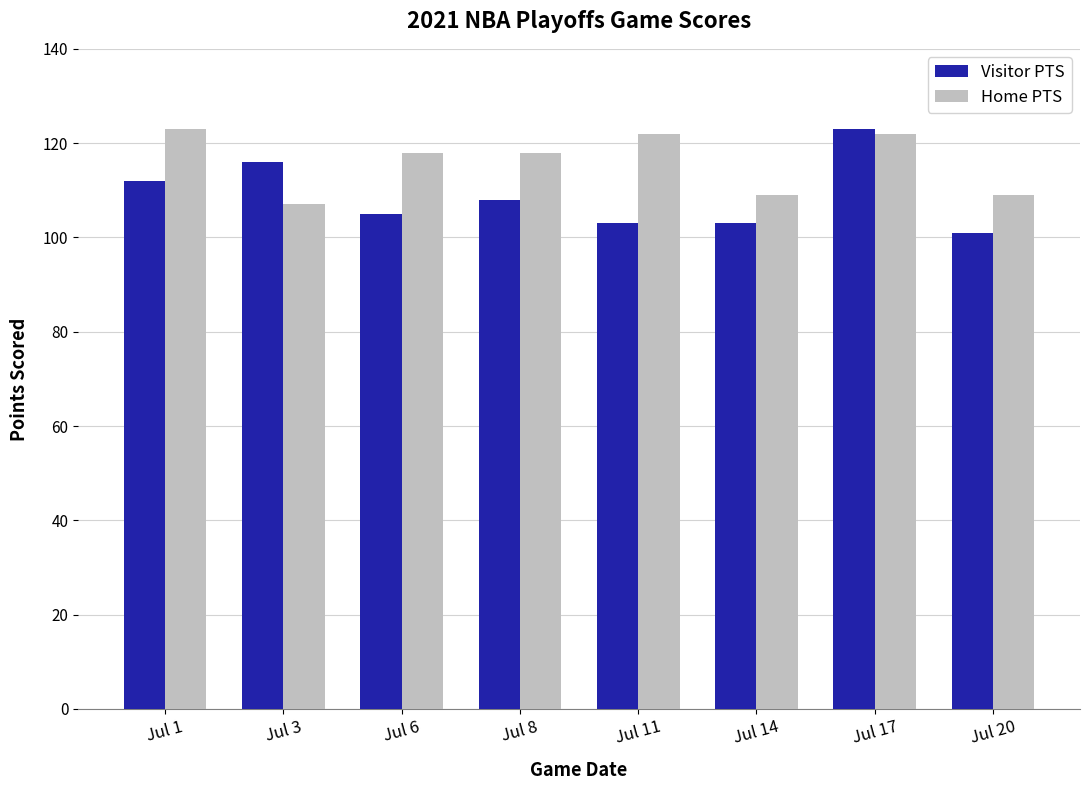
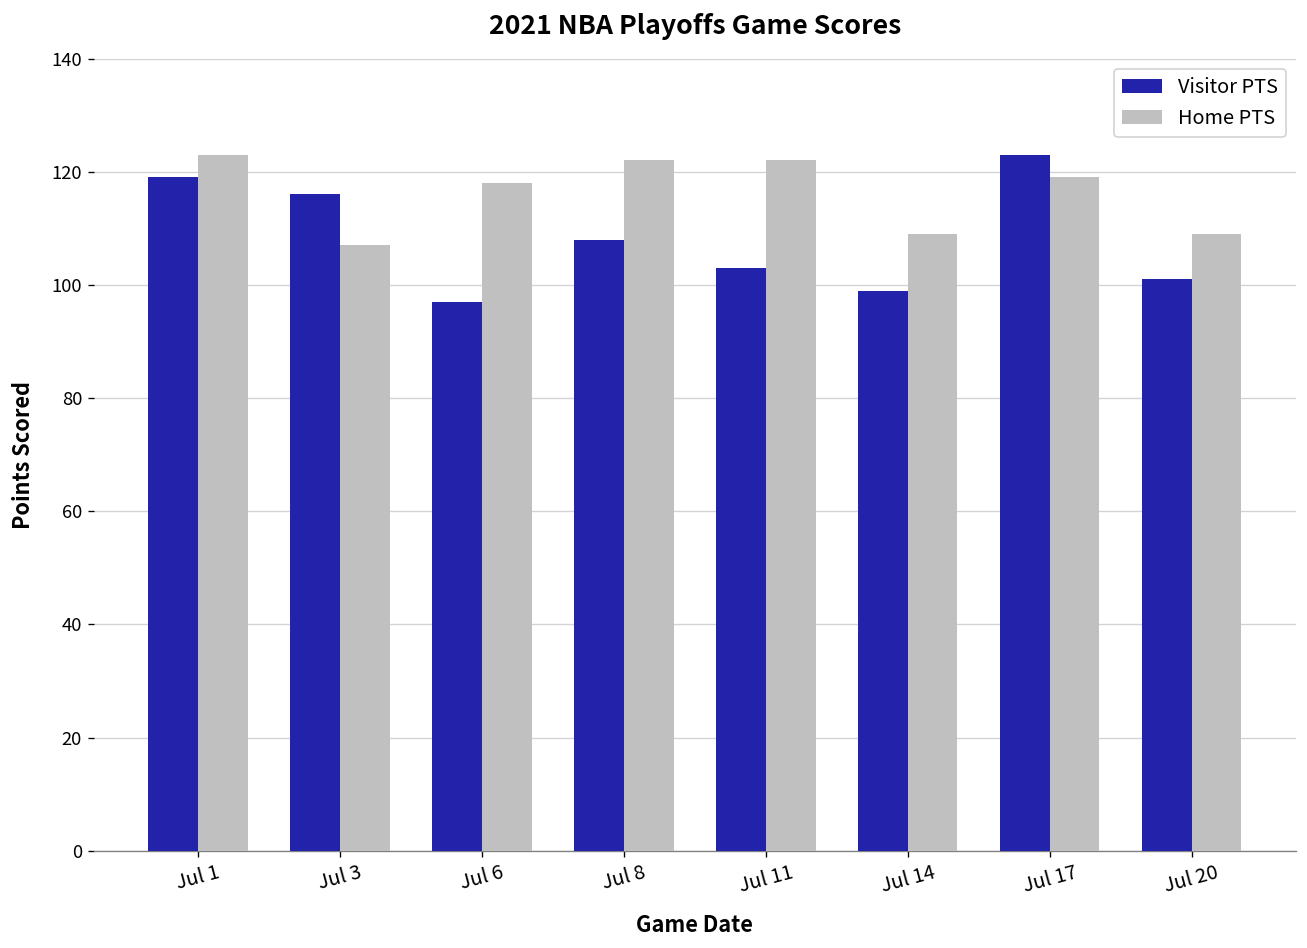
  {
    "Visitor PTS": {
-     "Jul 1": 112,
+     "Jul 1": 119,
      "Jul 3": 116,
-     "Jul 6": 105,
+     "Jul 6": 97,
      "Jul 8": 108,
      "Jul 11": 103,
-     "Jul 14": 103,
+     "Jul 14": 99,
      "Jul 17": 123,
      "Jul 20": 101
    },
    "Home PTS": {
      "Jul 1": 123,
      "Jul 3": 107,
      "Jul 6": 118,
-     "Jul 8": 118,
+     "Jul 8": 122,
      "Jul 11": 122,
      "Jul 14": 109,
-     "Jul 17": 122,
+     "Jul 17": 119,
      "Jul 20": 109
    }
  }
